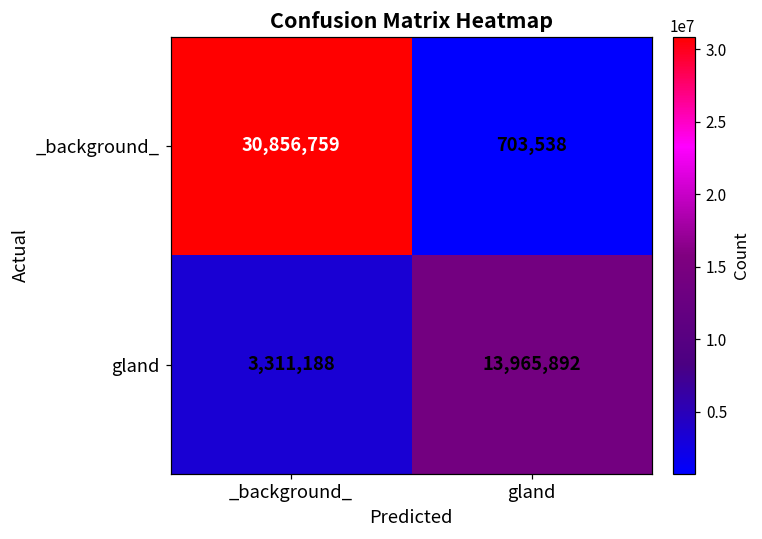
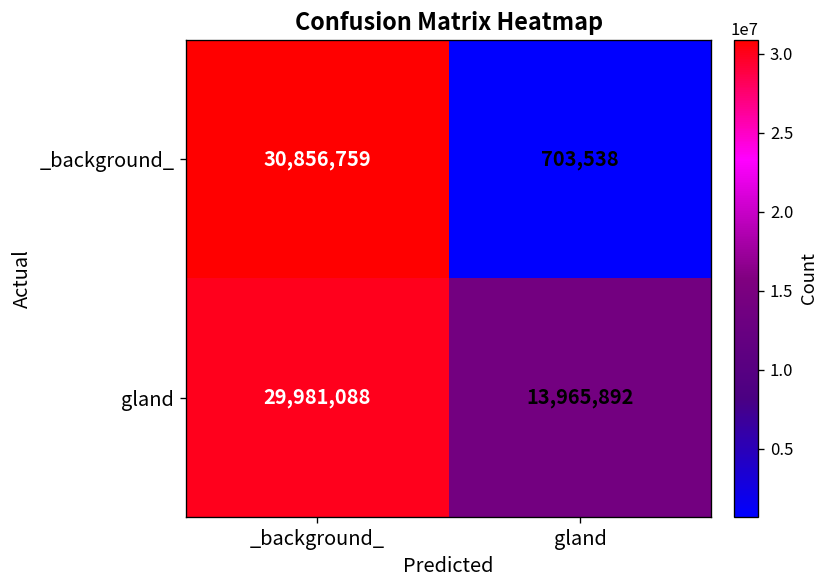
  {
    "_background_": {
      "_background_": "30,856,759",
      "gland": "703,538"
    },
    "gland": {
-     "_background_": "3,311,188",
+     "_background_": "29,981,088",
      "gland": "13,965,892"
    }
  }
